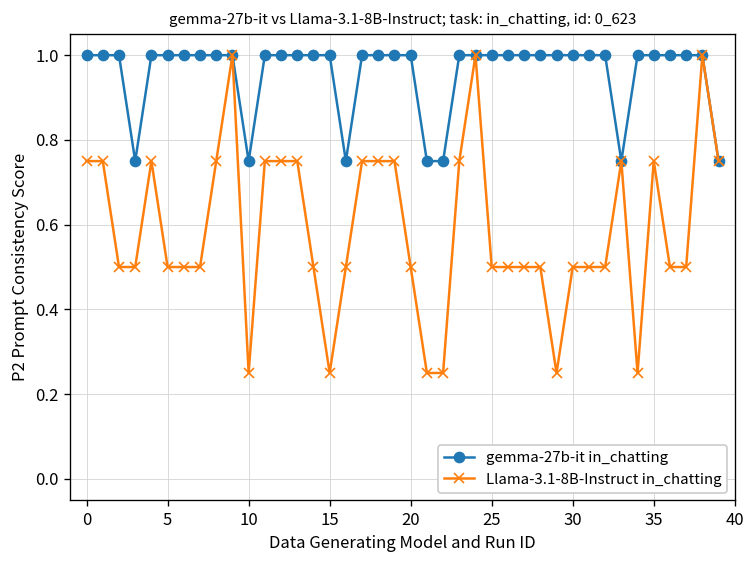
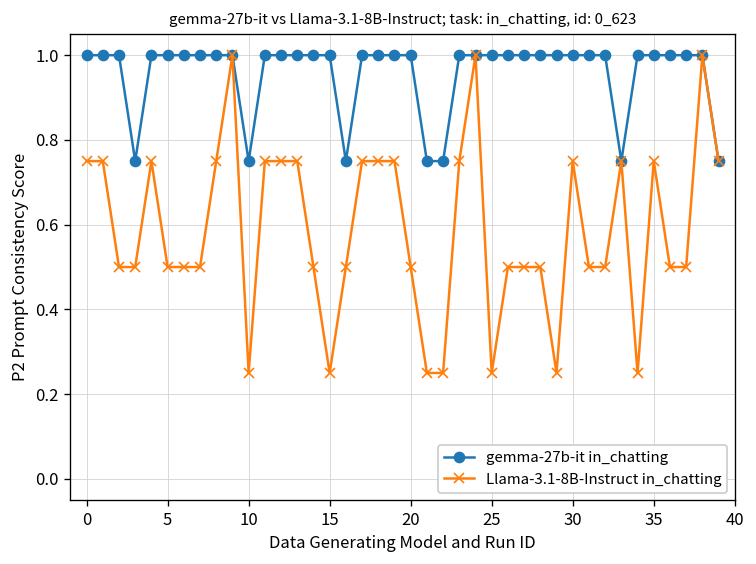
  {
    "gemma-27b-it in_chatting": {
      "0": 1.00,
      "5": 1.00,
      "10": 0.75,
      "15": 1.00,
      "20": 1.00,
      "25": 1.00,
      "30": 1.00,
      "35": 1.00
    },
    "Llama-3.1-8B-Instruct in_chatting": {
      "0": 0.75,
      "5": 0.50,
      "10": 0.25,
      "15": 0.25,
      "20": 0.50,
-     "25": 0.50,
-     "30": 0.50,
+     "25": 0.25,
+     "30": 0.75,
      "35": 0.75
    }
  }
